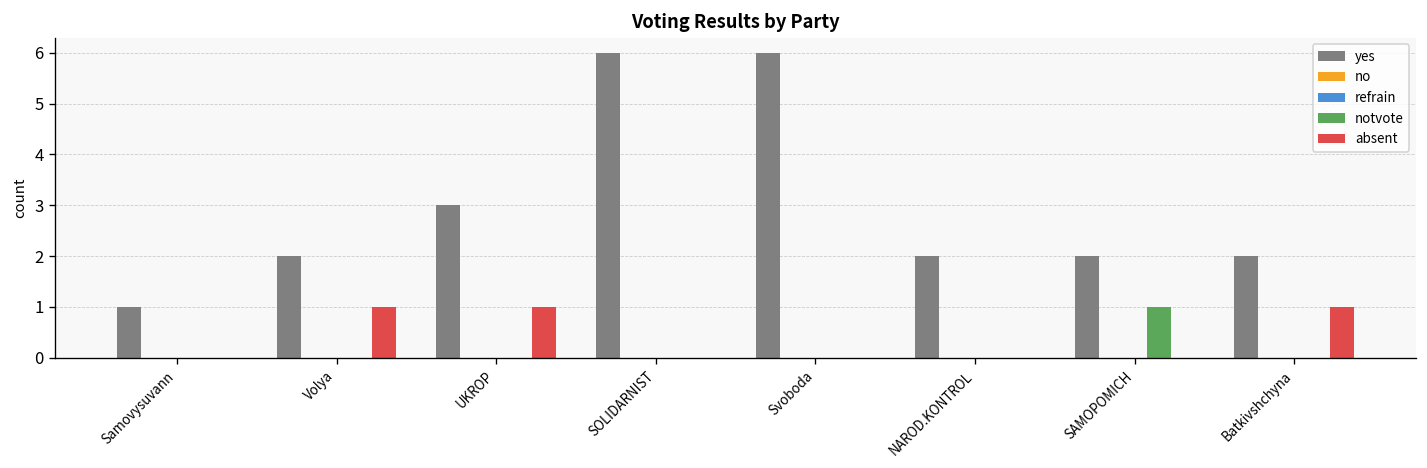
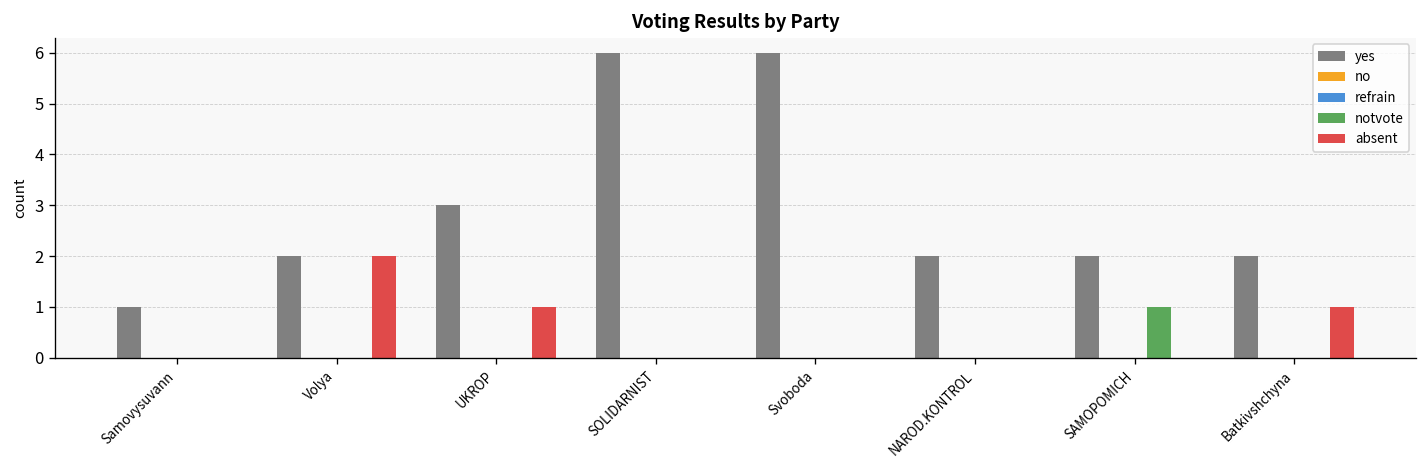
  {
    "yes": {
      "Samovysuvann": 1,
      "Volya": 2,
      "UKROP": 3,
      "SOLIDARNIST": 6,
      "Svoboda": 6,
      "NAROD.KONTROL": 2,
      "SAMOPOMICH": 2,
      "Batkivshchyna": 2
    },
    "no": {
      "Samovysuvann": 0,
      "Volya": 0,
      "UKROP": 0,
      "SOLIDARNIST": 0,
      "Svoboda": 0,
      "NAROD.KONTROL": 0,
      "SAMOPOMICH": 0,
      "Batkivshchyna": 0
    },
    "refrain": {
      "Samovysuvann": 0,
      "Volya": 0,
      "UKROP": 0,
      "SOLIDARNIST": 0,
      "Svoboda": 0,
      "NAROD.KONTROL": 0,
      "SAMOPOMICH": 0,
      "Batkivshchyna": 0
    },
    "notvote": {
      "Samovysuvann": 0,
      "Volya": 0,
      "UKROP": 0,
      "SOLIDARNIST": 0,
      "Svoboda": 0,
      "NAROD.KONTROL": 0,
      "SAMOPOMICH": 1,
      "Batkivshchyna": 0
    },
    "absent": {
      "Samovysuvann": 0,
-     "Volya": 1,
+     "Volya": 2,
      "UKROP": 1,
      "SOLIDARNIST": 0,
      "Svoboda": 0,
      "NAROD.KONTROL": 0,
      "SAMOPOMICH": 0,
      "Batkivshchyna": 1
    }
  }
